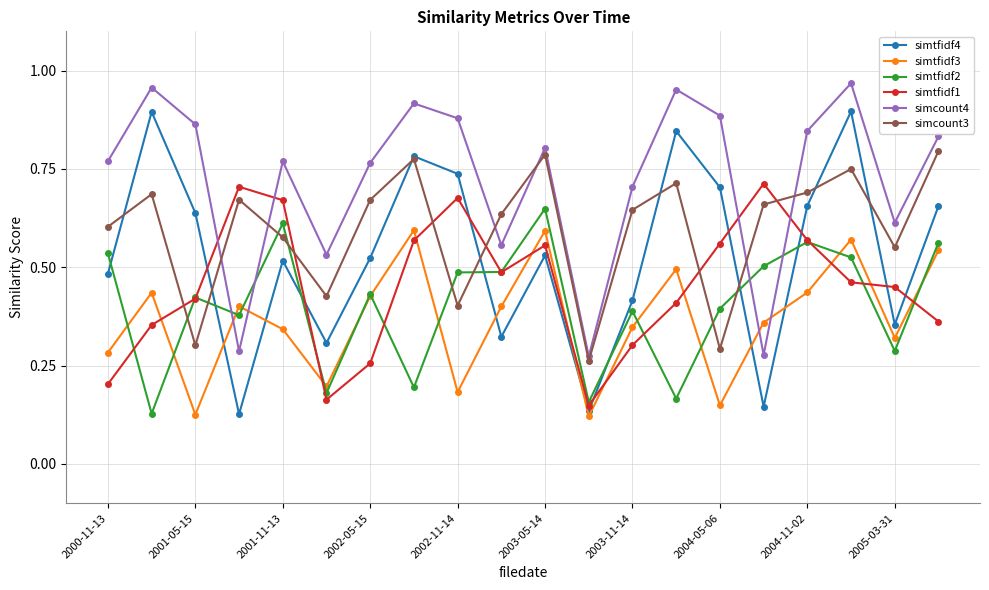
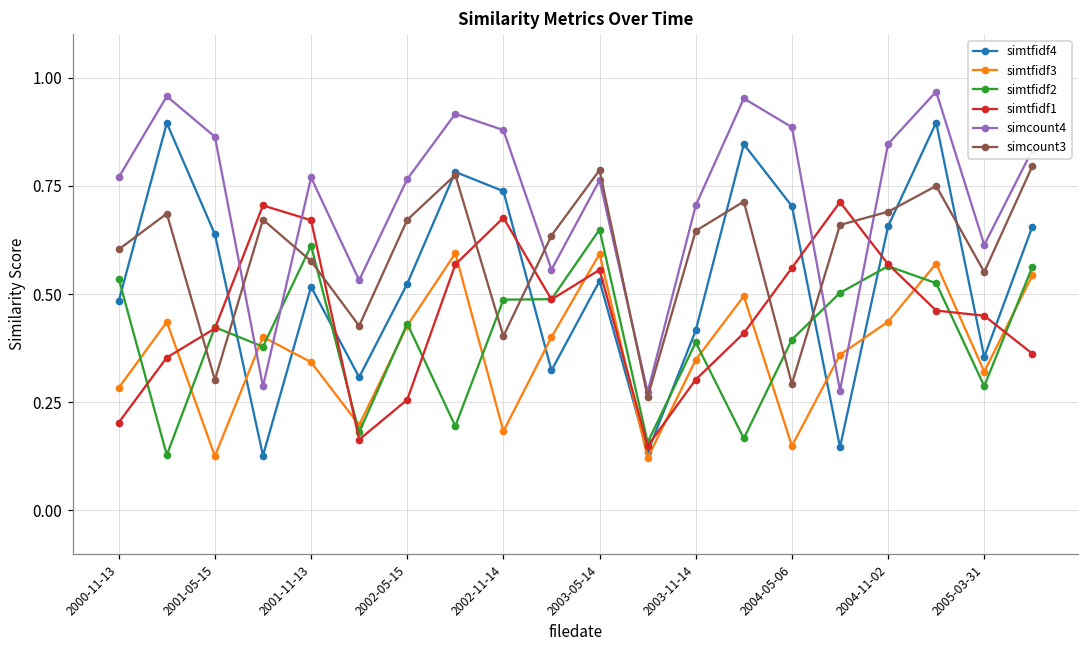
  {
    "simtfidf4": {
      "2000-11-13": 0.48,
      "2001-05-15": 0.64,
      "2001-11-13": 0.52,
      "2002-05-15": 0.52,
      "2002-11-14": 0.74,
      "2003-05-14": 0.53,
      "2003-11-14": 0.42,
      "2004-05-06": 0.70,
      "2004-11-02": 0.66,
      "2005-03-31": 0.35
    },
    "simtfidf3": {
      "2000-11-13": 0.28,
      "2001-05-15": 0.13,
      "2001-11-13": 0.34,
      "2002-11-14": 0.18,
      "2003-05-14": 0.59,
      "2003-11-14": 0.35,
      "2004-05-06": 0.15,
      "2004-11-02": 0.44,
      "2005-03-31": 0.32
    },
    "simtfidf2": {
      "2000-11-13": 0.54,
      "2001-11-13": 0.61,
      "2002-11-14": 0.49,
      "2003-05-14": 0.65,
      "2003-11-14": 0.39,
      "2004-05-06": 0.39,
      "2005-03-31": 0.29
    },
    "simtfidf1": {
      "2000-11-13": 0.20,
      "2001-11-13": 0.67,
      "2002-05-15": 0.26,
      "2002-11-14": 0.68,
      "2003-05-14": 0.56,
      "2003-11-14": 0.30,
      "2004-05-06": 0.56,
      "2005-03-31": 0.45
    },
    "simcount4": {
      "2000-11-13": 0.77,
      "2001-05-15": 0.86,
      "2001-11-13": 0.77,
      "2002-05-15": 0.77,
      "2002-11-14": 0.88,
-     "2003-05-14": 0.80,
+     "2003-05-14": 0.76,
      "2003-11-14": 0.70,
      "2004-05-06": 0.89,
      "2004-11-02": 0.85,
      "2005-03-31": 0.61
    },
    "simcount3": {
      "2000-11-13": 0.60,
      "2001-05-15": 0.30,
      "2001-11-13": 0.58,
      "2002-05-15": 0.67,
      "2002-11-14": 0.40,
      "2003-05-14": 0.79,
      "2003-11-14": 0.65,
      "2004-05-06": 0.29,
      "2004-11-02": 0.69,
      "2005-03-31": 0.55
    }
  }
